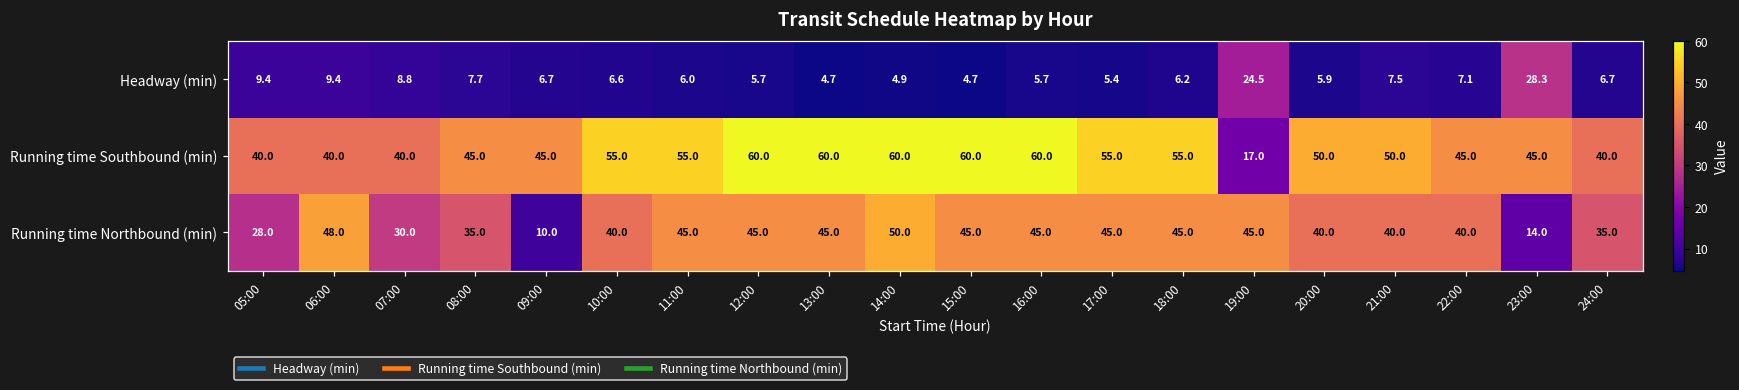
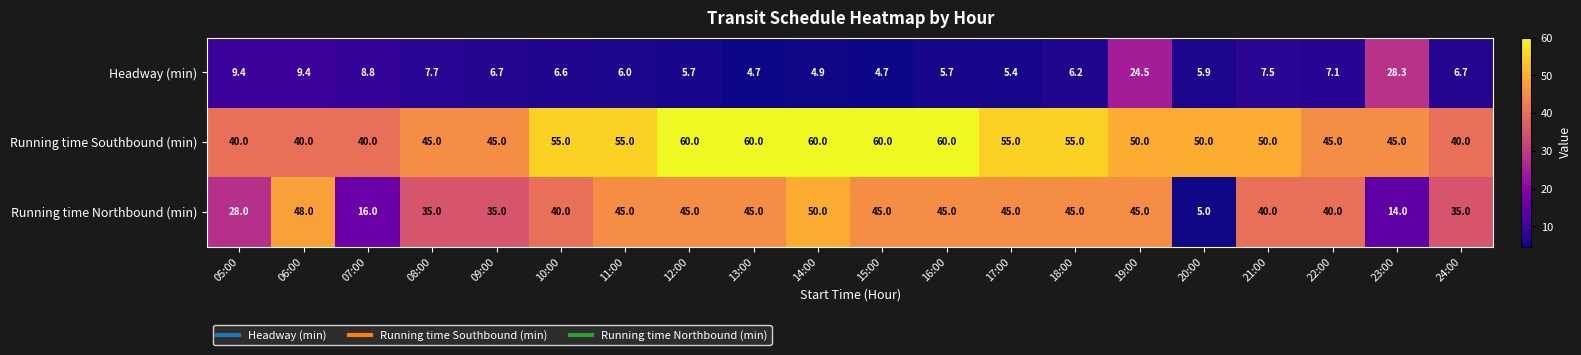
  {
    "Headway (min)": {
      "05:00": 9.4,
      "06:00": 9.4,
      "07:00": 8.8,
      "08:00": 7.7,
      "09:00": 6.7,
      "10:00": 6.6,
      "11:00": 6.0,
      "12:00": 5.7,
      "13:00": 4.7,
      "14:00": 4.9,
      "15:00": 4.7,
      "16:00": 5.7,
      "17:00": 5.4,
      "18:00": 6.2,
      "19:00": 24.5,
      "20:00": 5.9,
      "21:00": 7.5,
      "22:00": 7.1,
      "23:00": 28.3,
      "24:00": 6.7
    },
    "Running time Southbound (min)": {
      "05:00": 40.0,
      "06:00": 40.0,
      "07:00": 40.0,
      "08:00": 45.0,
      "09:00": 45.0,
      "10:00": 55.0,
      "11:00": 55.0,
      "12:00": 60.0,
      "13:00": 60.0,
      "14:00": 60.0,
      "15:00": 60.0,
      "16:00": 60.0,
      "17:00": 55.0,
      "18:00": 55.0,
-     "19:00": 17.0,
+     "19:00": 50.0,
      "20:00": 50.0,
      "21:00": 50.0,
      "22:00": 45.0,
      "23:00": 45.0,
      "24:00": 40.0
    },
    "Running time Northbound (min)": {
      "05:00": 28.0,
      "06:00": 48.0,
-     "07:00": 30.0,
+     "07:00": 16.0,
      "08:00": 35.0,
-     "09:00": 10.0,
+     "09:00": 35.0,
      "10:00": 40.0,
      "11:00": 45.0,
      "12:00": 45.0,
      "13:00": 45.0,
      "14:00": 50.0,
      "15:00": 45.0,
      "16:00": 45.0,
      "17:00": 45.0,
      "18:00": 45.0,
      "19:00": 45.0,
-     "20:00": 40.0,
+     "20:00": 5.0,
      "21:00": 40.0,
      "22:00": 40.0,
      "23:00": 14.0,
      "24:00": 35.0
    }
  }
